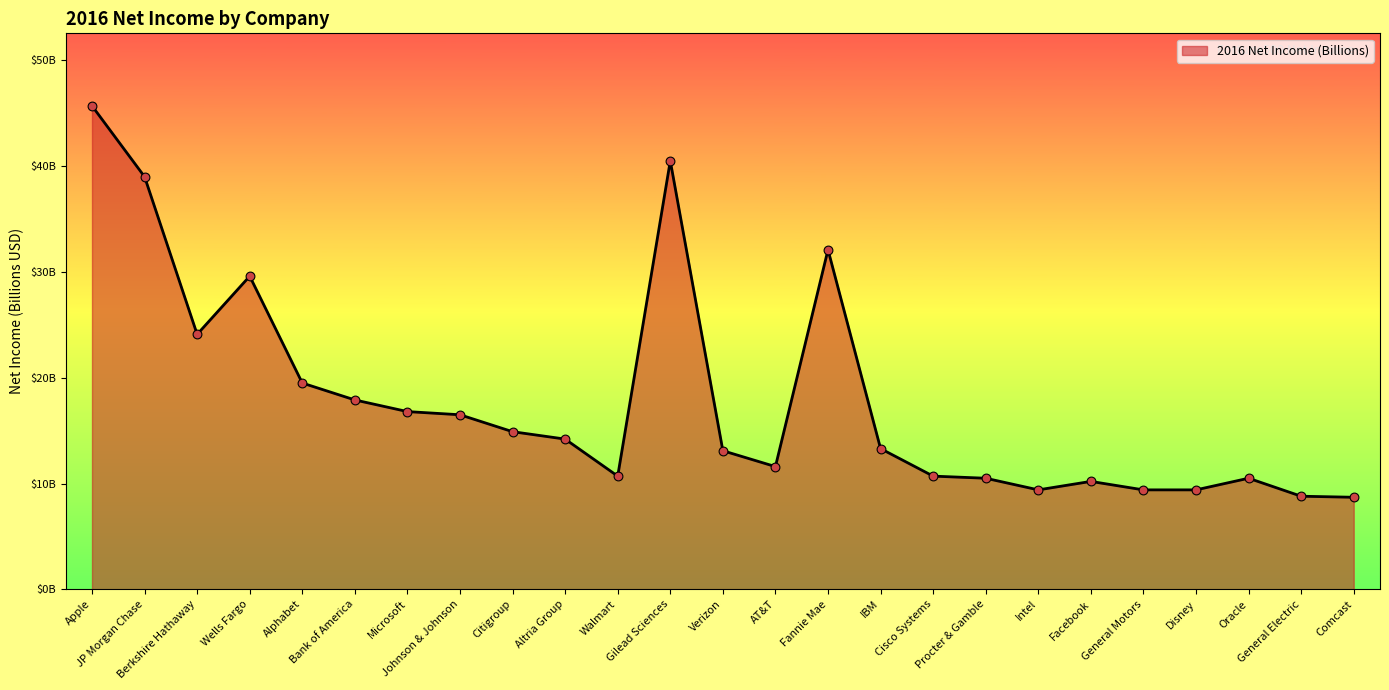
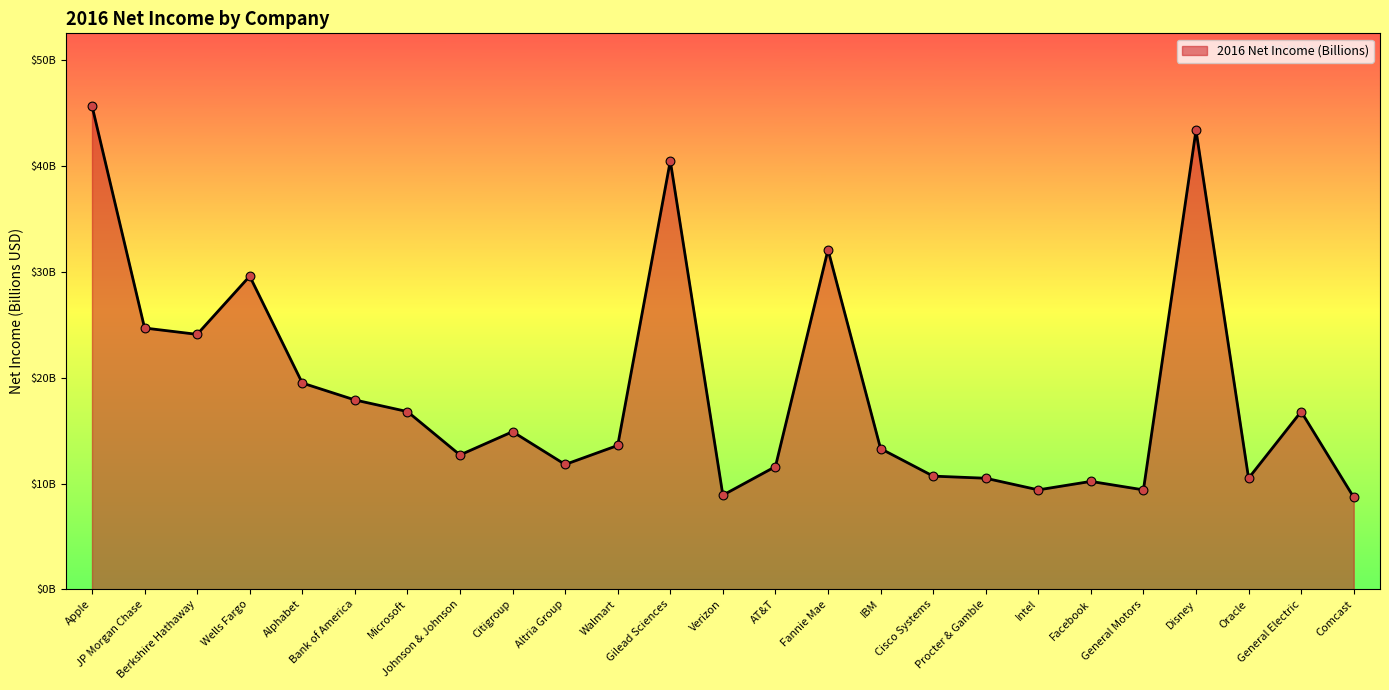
  {
    "Apple": "$45700000000",
-   "JP Morgan Chase": "$39000000000",
+   "JP Morgan Chase": "$24700000000",
    "Berkshire Hathaway": "$24100000000",
    "Wells Fargo": "$29600000000",
    "Alphabet": "$19500000000",
    "Bank of America": "$17900000000",
    "Microsoft": "$16800000000",
-   "Johnson & Johnson": "$16500000000",
+   "Johnson & Johnson": "$12700000000",
    "Citigroup": "$14900000000",
-   "Altria Group": "$14200000000",
-   "Walmart": "$10700000000",
+   "Altria Group": "$11800000000",
+   "Walmart": "$13600000000",
    "Gilead Sciences": "$40500000000",
-   "Verizon": "$13100000000",
+   "Verizon": "$8900000000",
    "AT&T": "$11600000000",
    "Fannie Mae": "$32100000000",
    "IBM": "$13300000000",
    "Cisco Systems": "$10700000000",
    "Procter & Gamble": "$10500000000",
    "Intel": "$9400000000",
    "Facebook": "$10200000000",
    "General Motors": "$9400000000",
-   "Disney": "$9400000000",
+   "Disney": "$43400000000",
    "Oracle": "$10500000000",
-   "General Electric": "$8800000000",
+   "General Electric": "$16800000000",
    "Comcast": "$8700000000"
  }
